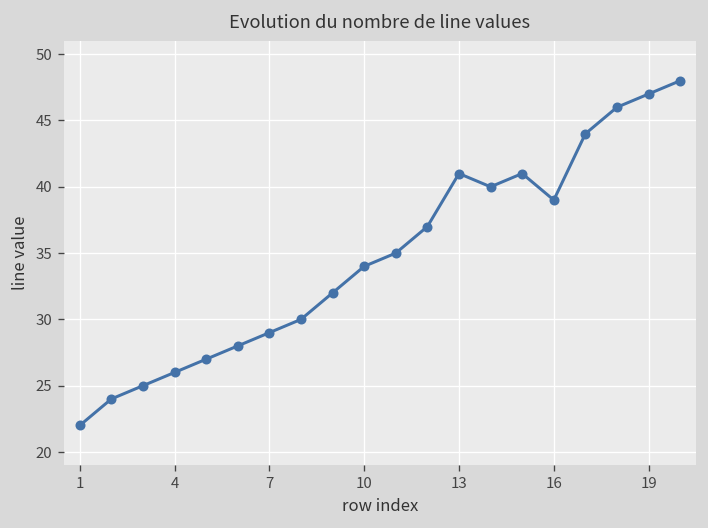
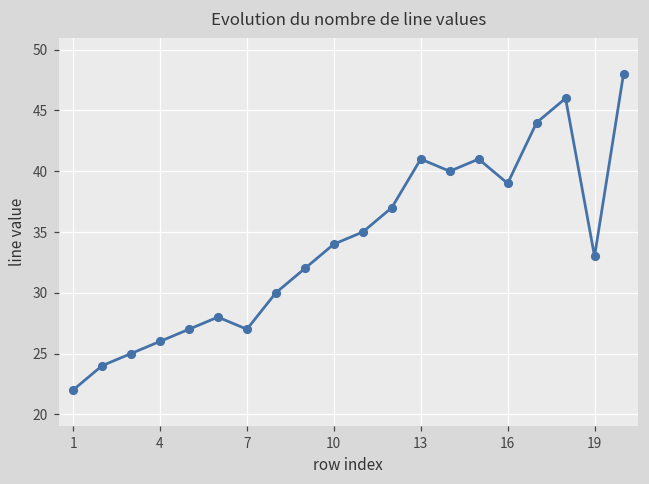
  {
    "1": 22,
    "4": 26,
-   "7": 29,
+   "7": 27,
    "10": 34,
    "13": 41,
    "16": 39,
-   "19": 47
+   "19": 33
  }
